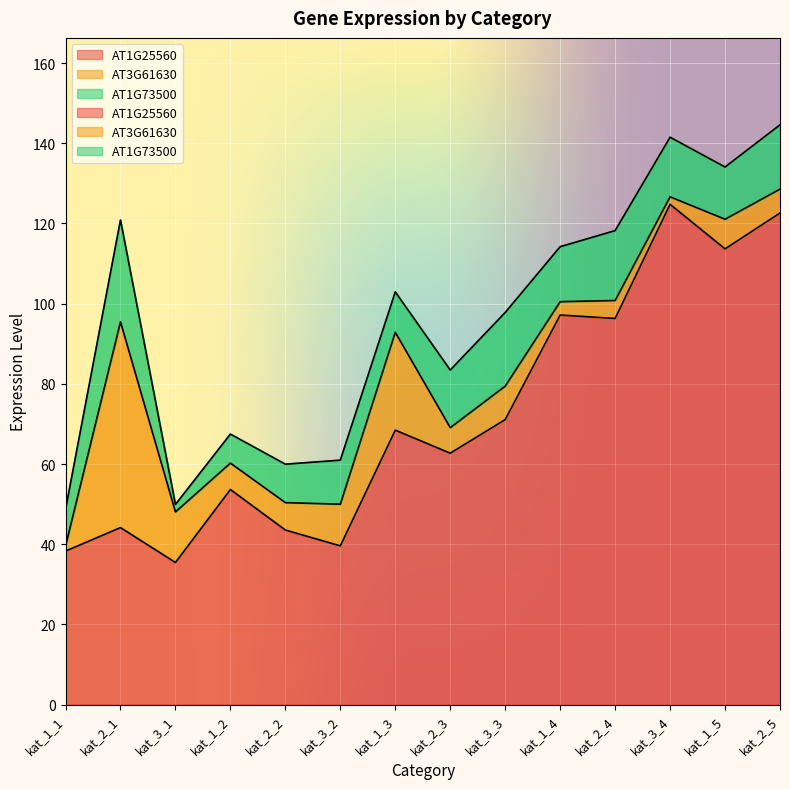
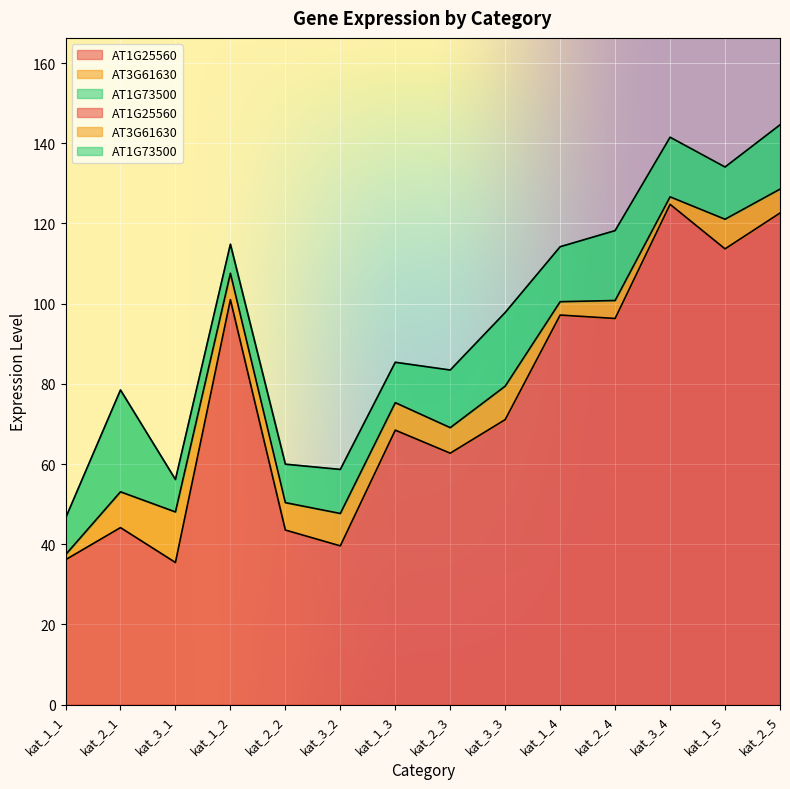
  {
    "AT1G25560": {
-     "kat_1_1": 38,
+     "kat_1_1": 36,
      "kat_2_1": 44,
      "kat_3_1": 35,
-     "kat_1_2": 54,
+     "kat_1_2": 101,
      "kat_2_2": 44,
      "kat_3_2": 40,
      "kat_1_3": 68,
      "kat_2_3": 63,
      "kat_3_3": 71,
      "kat_1_4": 97,
      "kat_2_4": 96,
      "kat_3_4": 125,
      "kat_1_5": 114,
      "kat_2_5": 123
    },
    "AT3G61630": {
      "kat_1_1": 1,
-     "kat_2_1": 51,
+     "kat_2_1": 9,
      "kat_3_1": 13,
      "kat_1_2": 7,
      "kat_2_2": 7,
-     "kat_3_2": 10,
-     "kat_1_3": 24,
+     "kat_3_2": 8,
+     "kat_1_3": 7,
      "kat_2_3": 6,
      "kat_3_3": 8,
      "kat_1_4": 3,
      "kat_2_4": 4,
      "kat_3_4": 2,
      "kat_1_5": 7,
      "kat_2_5": 6
    },
    "AT1G73500": {
      "kat_1_1": 9,
      "kat_2_1": 25,
-     "kat_3_1": 2,
+     "kat_3_1": 8,
      "kat_1_2": 7,
      "kat_2_2": 10,
      "kat_3_2": 11,
      "kat_1_3": 10,
      "kat_2_3": 14,
      "kat_3_3": 18,
      "kat_1_4": 14,
      "kat_2_4": 17,
      "kat_3_4": 15,
      "kat_1_5": 13,
      "kat_2_5": 16
    }
  }
